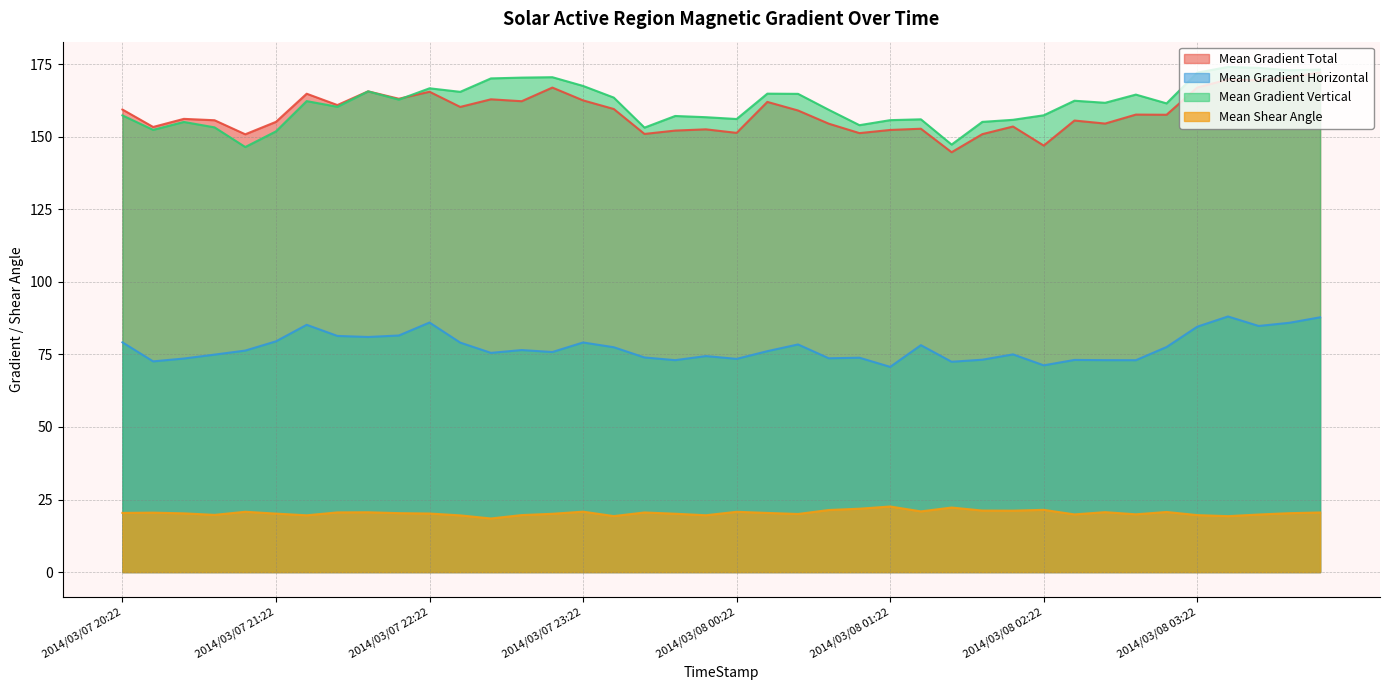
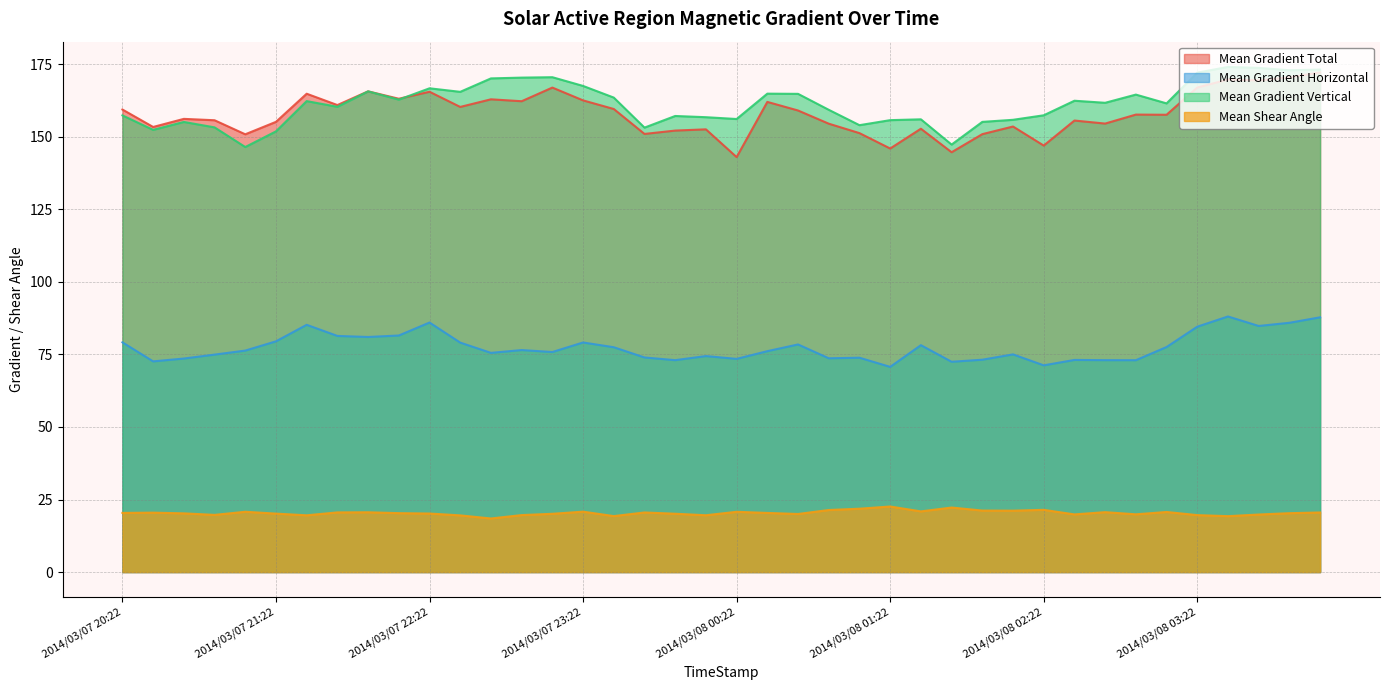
  {
    "Mean Gradient Total": {
      "2014/03/07 20:22": 159,
      "2014/03/07 21:22": 155,
      "2014/03/07 22:22": 166,
      "2014/03/07 23:22": 163,
-     "2014/03/08 00:22": 151,
-     "2014/03/08 01:22": 152,
+     "2014/03/08 00:22": 143,
+     "2014/03/08 01:22": 146,
      "2014/03/08 02:22": 147
    },
    "Mean Gradient Horizontal": {
      "2014/03/07 20:22": 79,
      "2014/03/07 21:22": 80,
      "2014/03/07 22:22": 86,
      "2014/03/07 23:22": 79,
      "2014/03/08 00:22": 73,
      "2014/03/08 01:22": 71,
      "2014/03/08 02:22": 71,
      "2014/03/08 03:22": 85
    },
    "Mean Gradient Vertical": {
      "2014/03/07 20:22": 157,
      "2014/03/07 21:22": 152,
      "2014/03/07 22:22": 167,
      "2014/03/07 23:22": 168,
      "2014/03/08 00:22": 156,
      "2014/03/08 01:22": 156,
      "2014/03/08 02:22": 157
    },
    "Mean Shear Angle": {
      "2014/03/07 20:22": 20,
      "2014/03/07 21:22": 20,
      "2014/03/07 22:22": 20,
      "2014/03/07 23:22": 21,
      "2014/03/08 00:22": 21,
      "2014/03/08 01:22": 23,
      "2014/03/08 02:22": 21,
      "2014/03/08 03:22": 20
    }
  }
